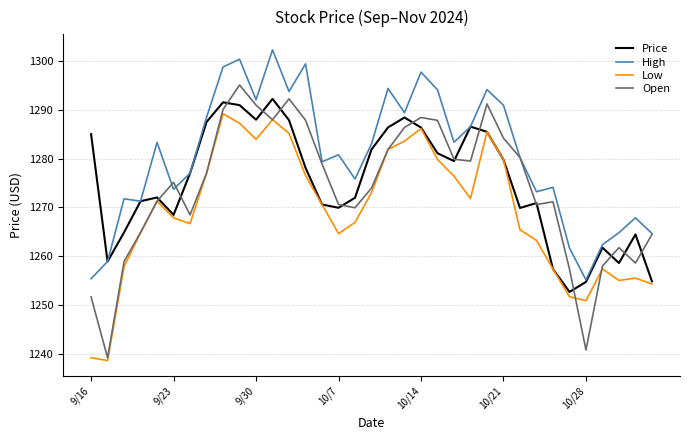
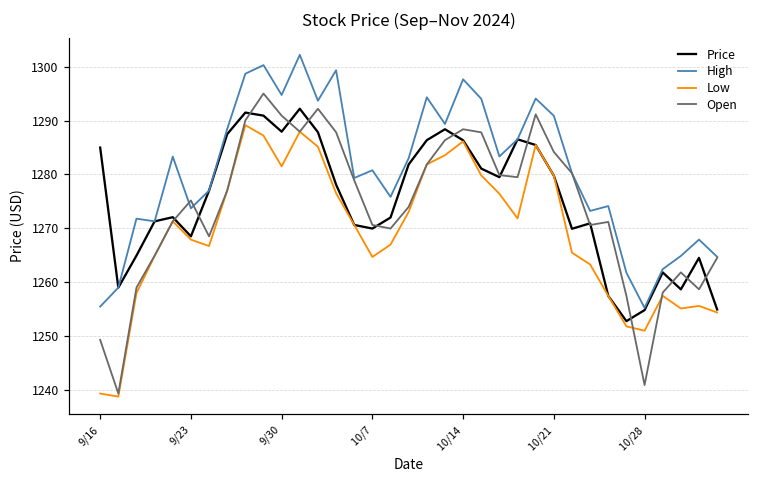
  {
    "Price": {
      "9/16": 1285,
      "9/23": 1268,
      "9/30": 1288,
      "10/7": 1270
    },
    "High": {
      "9/16": 1255,
      "9/23": 1274,
-     "9/30": 1292,
+     "9/30": 1295,
      "10/7": 1281,
      "10/14": 1298,
      "10/21": 1291
    },
    "Low": {
      "9/16": 1239,
      "9/23": 1268,
-     "9/30": 1284,
+     "9/30": 1282,
      "10/7": 1265,
      "10/28": 1251
    },
    "Open": {
-     "9/16": 1252,
+     "9/16": 1249,
      "9/23": 1275,
      "9/30": 1291,
      "10/7": 1271,
      "10/14": 1288,
      "10/21": 1284,
      "10/28": 1241
    }
  }
